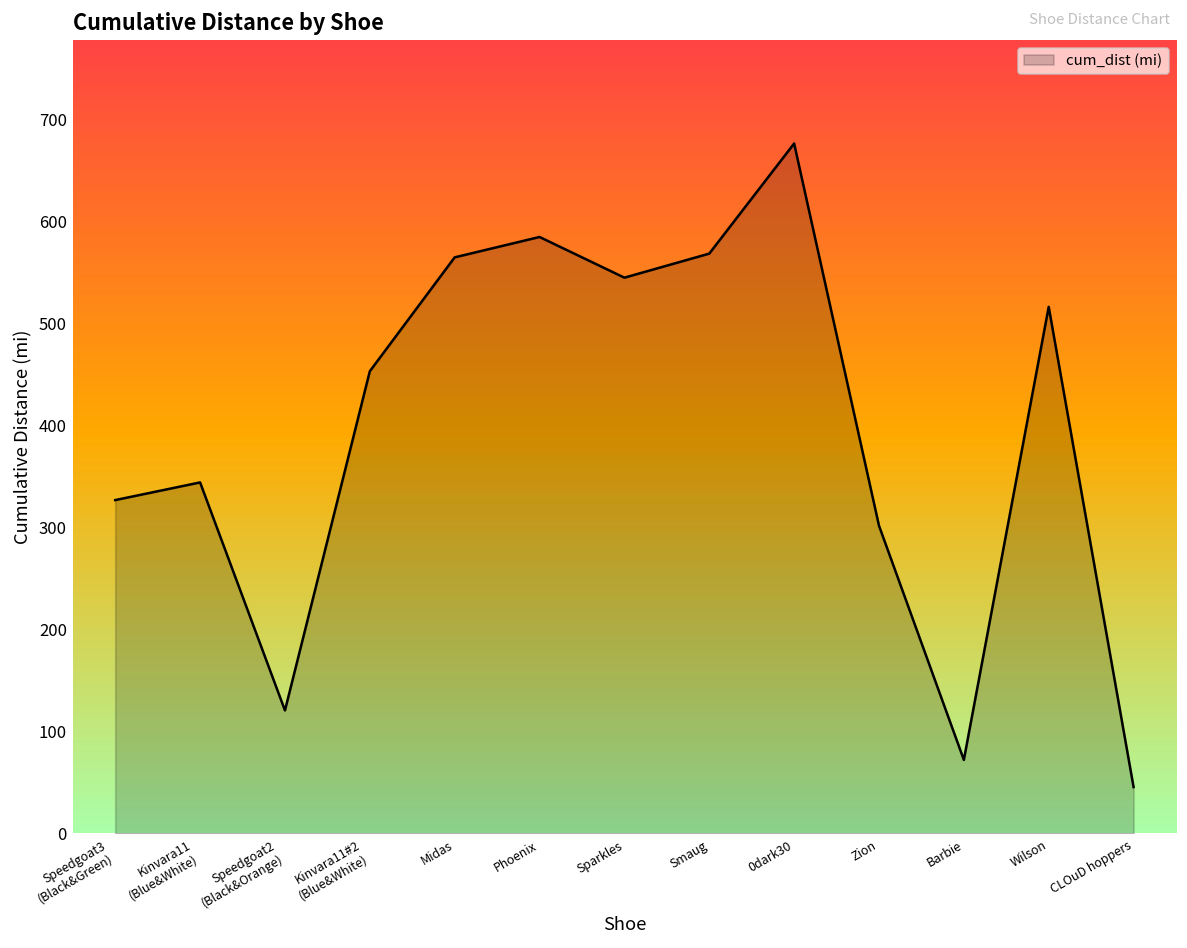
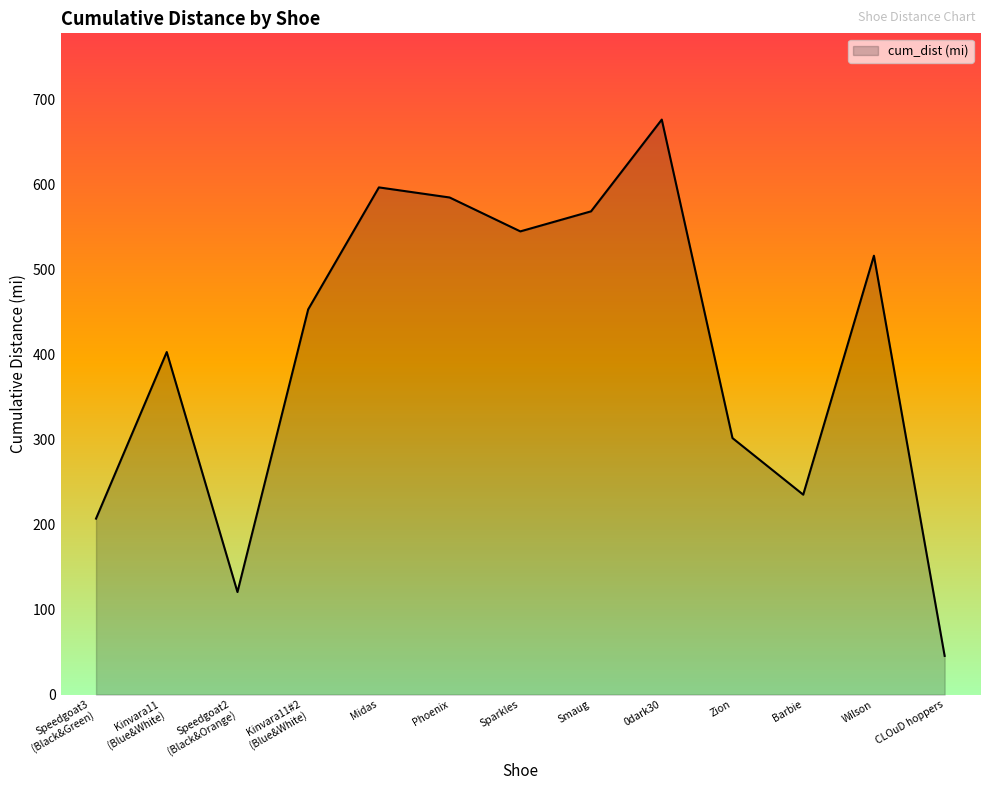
  {
-   "Speedgoat3 (Black&Green)": 330,
-   "Kinvara11 (Blue&White)": 340,
+   "Speedgoat3 (Black&Green)": 210,
+   "Kinvara11 (Blue&White)": 400,
    "Speedgoat2 (Black&Orange)": 120,
    "Kinvara11#2 (Blue&White)": 450,
-   "Midas": 570,
+   "Midas": 600,
    "Phoenix": 590,
    "Sparkles": 550,
    "Smaug": 570,
    "0dark30": 680,
    "Zion": 300,
-   "Barbie": 70,
+   "Barbie": 240,
    "Wilson": 520,
    "CLOuD hoppers": 50
  }
